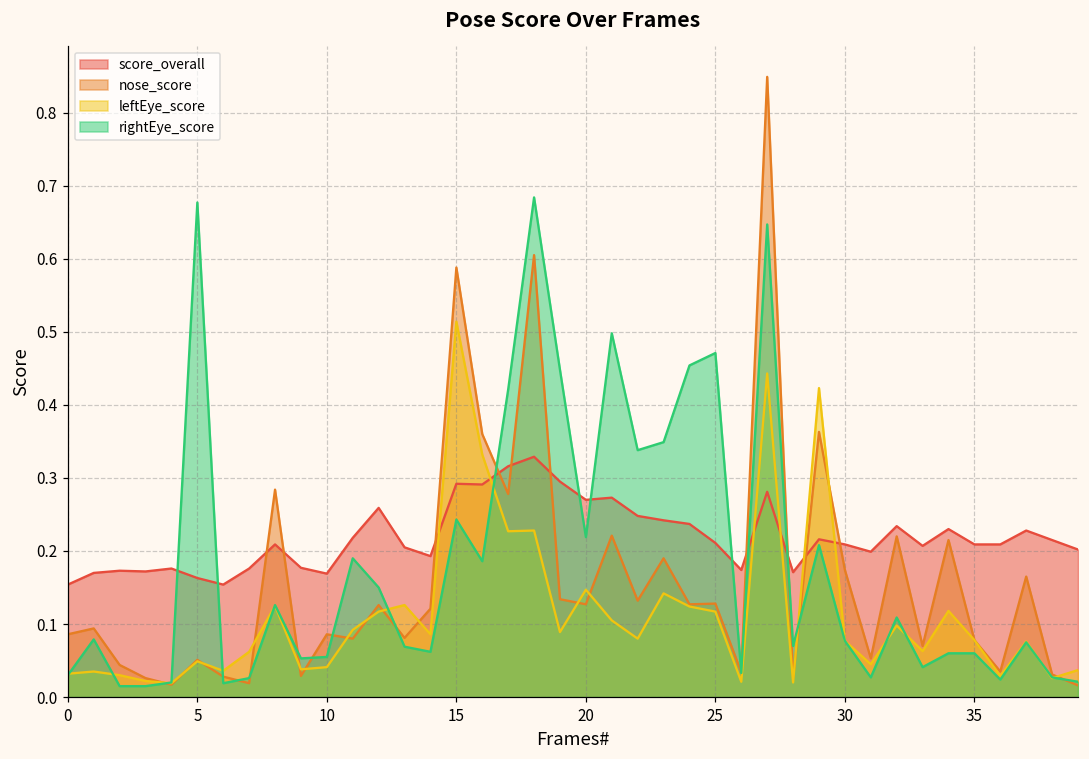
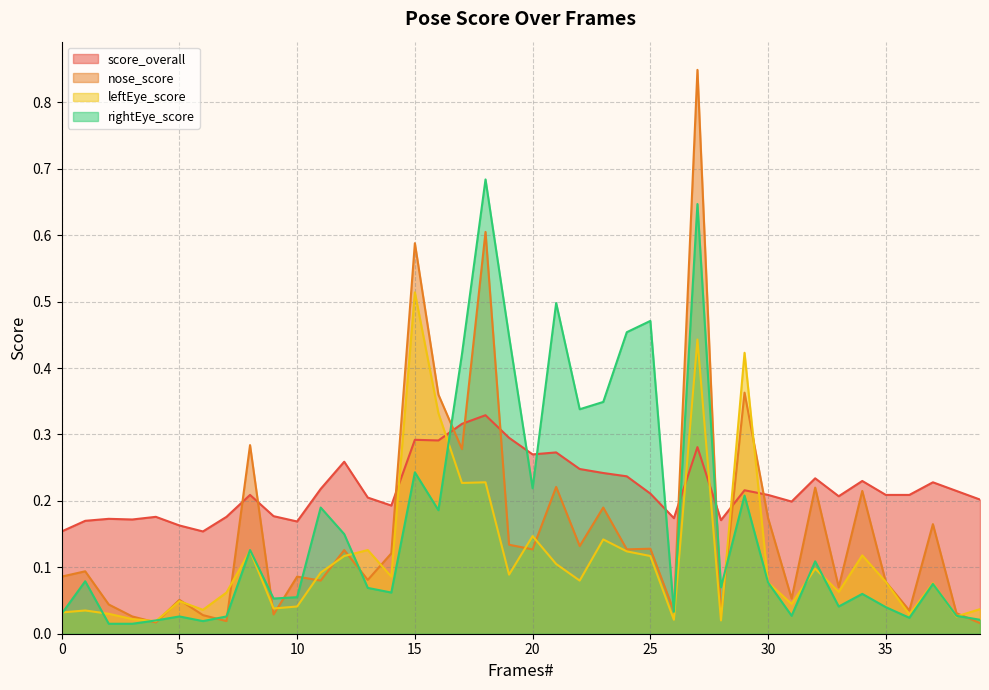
  {
    "rightEye_score": {
-     "5": 0.68,
+     "5": 0.03,
      "10": 0.06,
      "15": 0.24,
      "20": 0.22,
      "25": 0.47,
-     "35": 0.06
+     "35": 0.04
    }
  }
